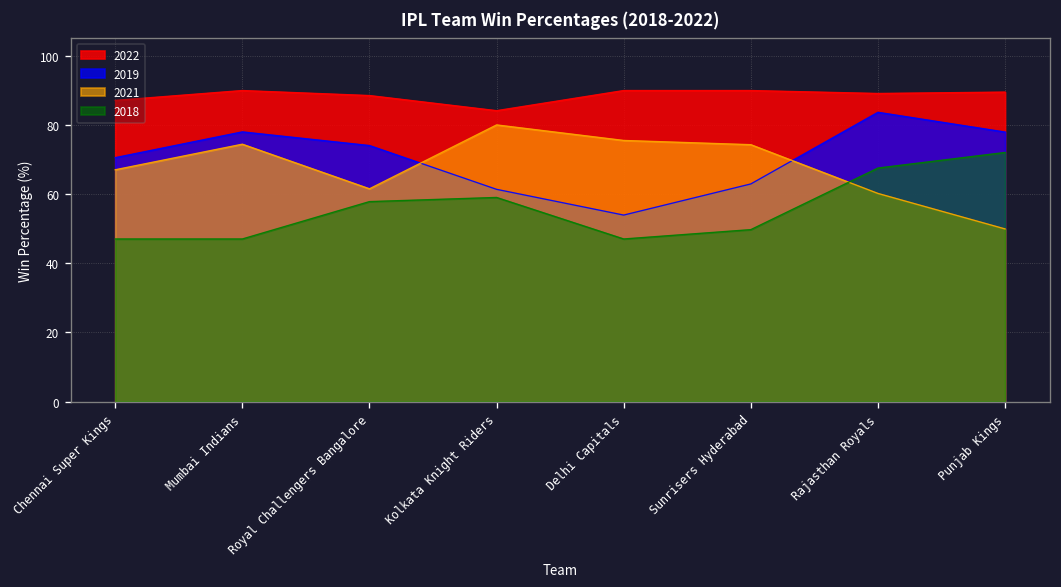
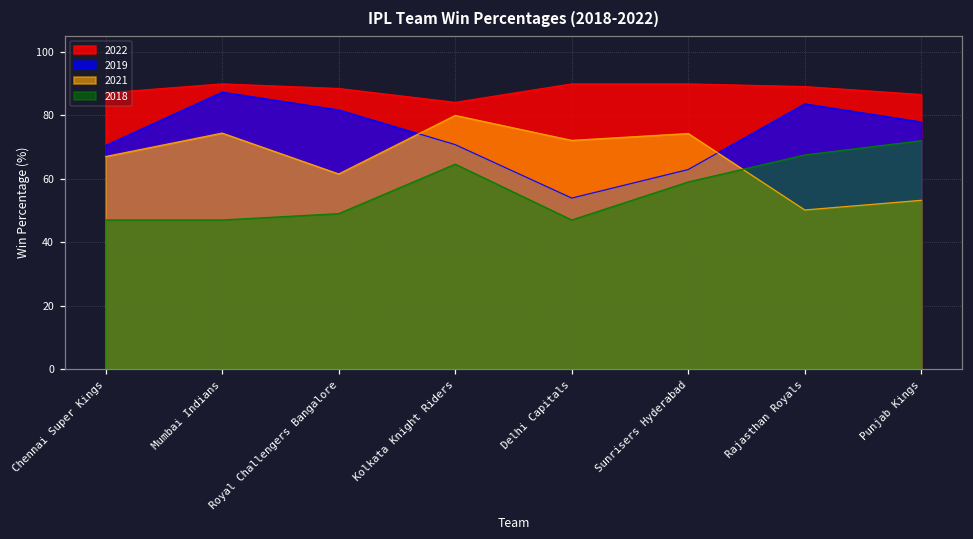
  {
    "2022": {
      "Mumbai Indians": 90,
      "Royal Challengers Bangalore": 88,
      "Kolkata Knight Riders": 84,
      "Delhi Capitals": 90,
      "Sunrisers Hyderabad": 90,
      "Rajasthan Royals": 89,
-     "Punjab Kings": 89
+     "Punjab Kings": 87
    },
    "2019": {
      "Chennai Super Kings": 71,
-     "Mumbai Indians": 78,
-     "Royal Challengers Bangalore": 74,
-     "Kolkata Knight Riders": 61,
+     "Mumbai Indians": 87,
+     "Royal Challengers Bangalore": 82,
+     "Kolkata Knight Riders": 71,
      "Delhi Capitals": 54,
      "Sunrisers Hyderabad": 63,
      "Rajasthan Royals": 84,
      "Punjab Kings": 78
    },
    "2021": {
      "Chennai Super Kings": 67,
      "Mumbai Indians": 74,
      "Royal Challengers Bangalore": 62,
      "Kolkata Knight Riders": 80,
-     "Delhi Capitals": 75,
+     "Delhi Capitals": 72,
      "Sunrisers Hyderabad": 74,
-     "Rajasthan Royals": 60,
-     "Punjab Kings": 50
+     "Rajasthan Royals": 50,
+     "Punjab Kings": 53
    },
    "2018": {
      "Chennai Super Kings": 47,
      "Mumbai Indians": 47,
-     "Royal Challengers Bangalore": 58,
-     "Kolkata Knight Riders": 59,
+     "Royal Challengers Bangalore": 49,
+     "Kolkata Knight Riders": 65,
      "Delhi Capitals": 47,
-     "Sunrisers Hyderabad": 50,
+     "Sunrisers Hyderabad": 59,
      "Rajasthan Royals": 68,
      "Punjab Kings": 72
    }
  }
